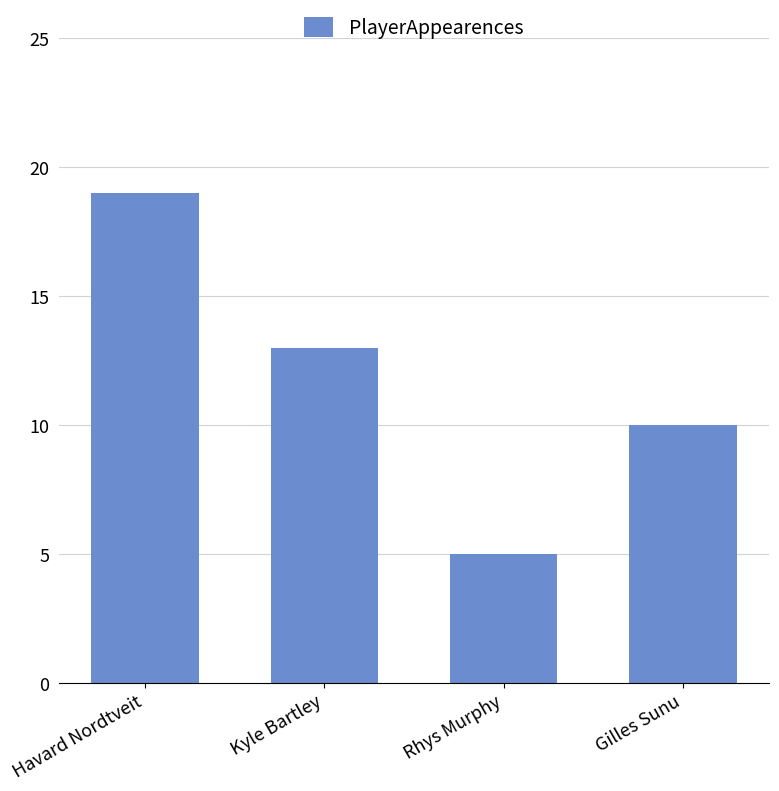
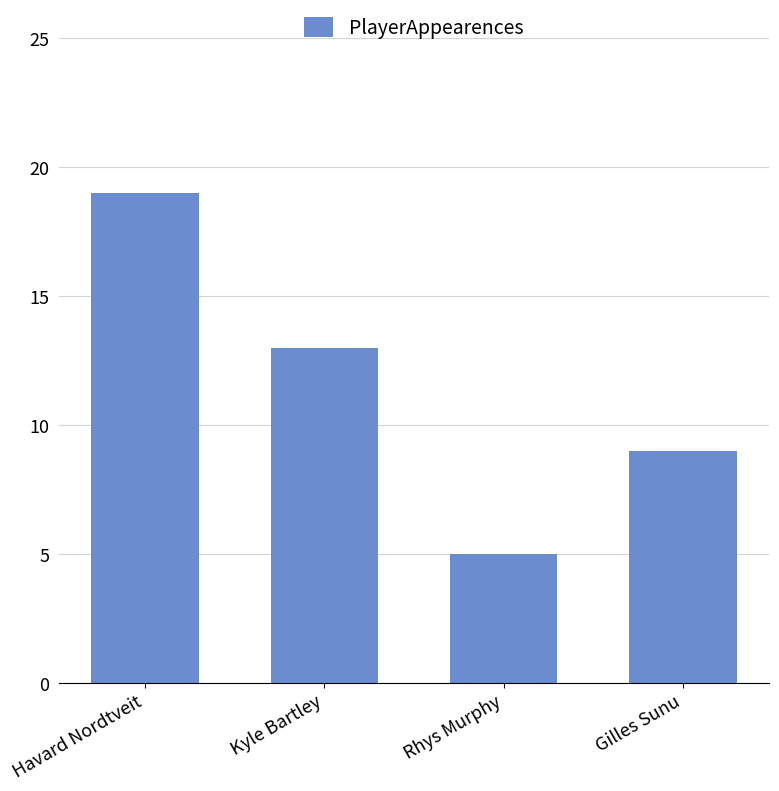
  {
    "Havard Nordtveit": 19,
    "Kyle Bartley": 13,
    "Rhys Murphy": 5,
-   "Gilles Sunu": 10
+   "Gilles Sunu": 9
  }
